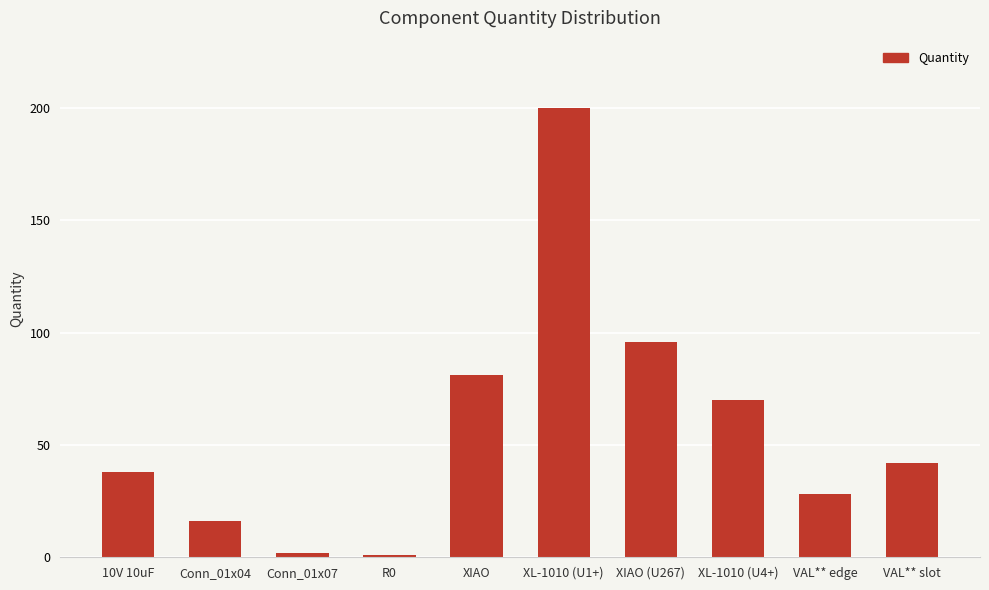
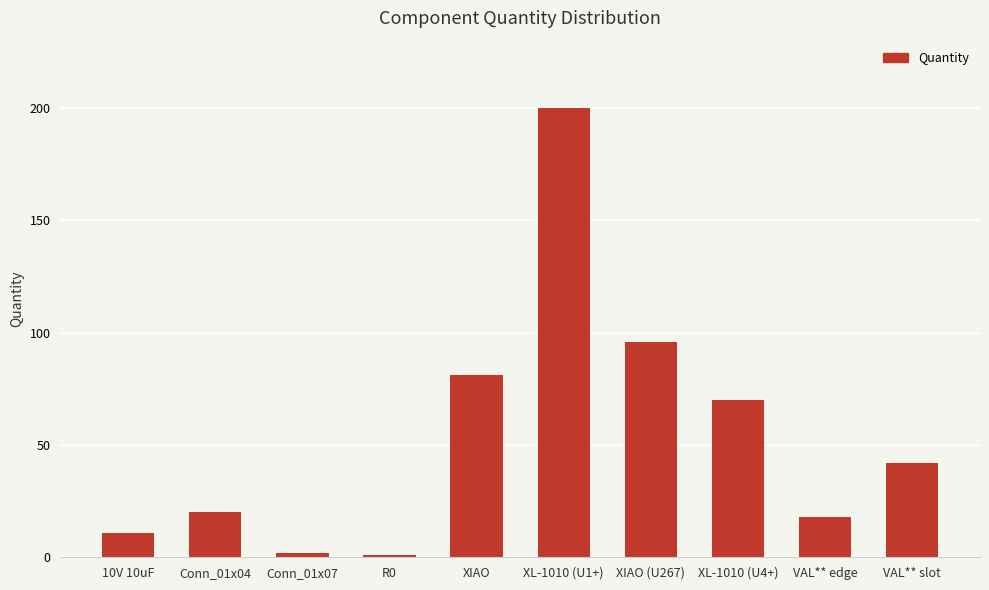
  {
-   "10V 10uF": 38,
-   "Conn_01x04": 16,
+   "10V 10uF": 11,
+   "Conn_01x04": 20,
    "Conn_01x07": 2,
    "XIAO": 81,
    "XL-1010 (U1+)": 200,
    "XIAO (U267)": 96,
    "XL-1010 (U4+)": 70,
-   "VAL** edge": 28,
+   "VAL** edge": 18,
    "VAL** slot": 42
  }
